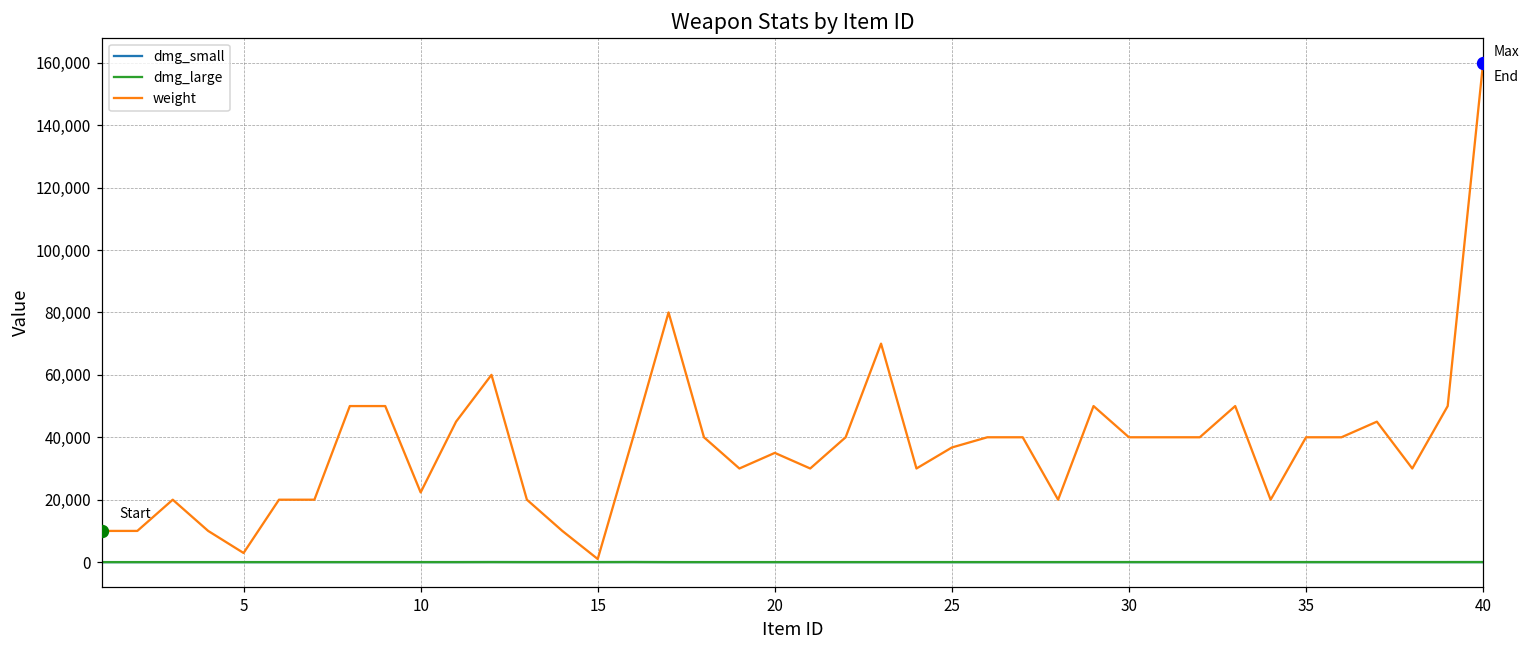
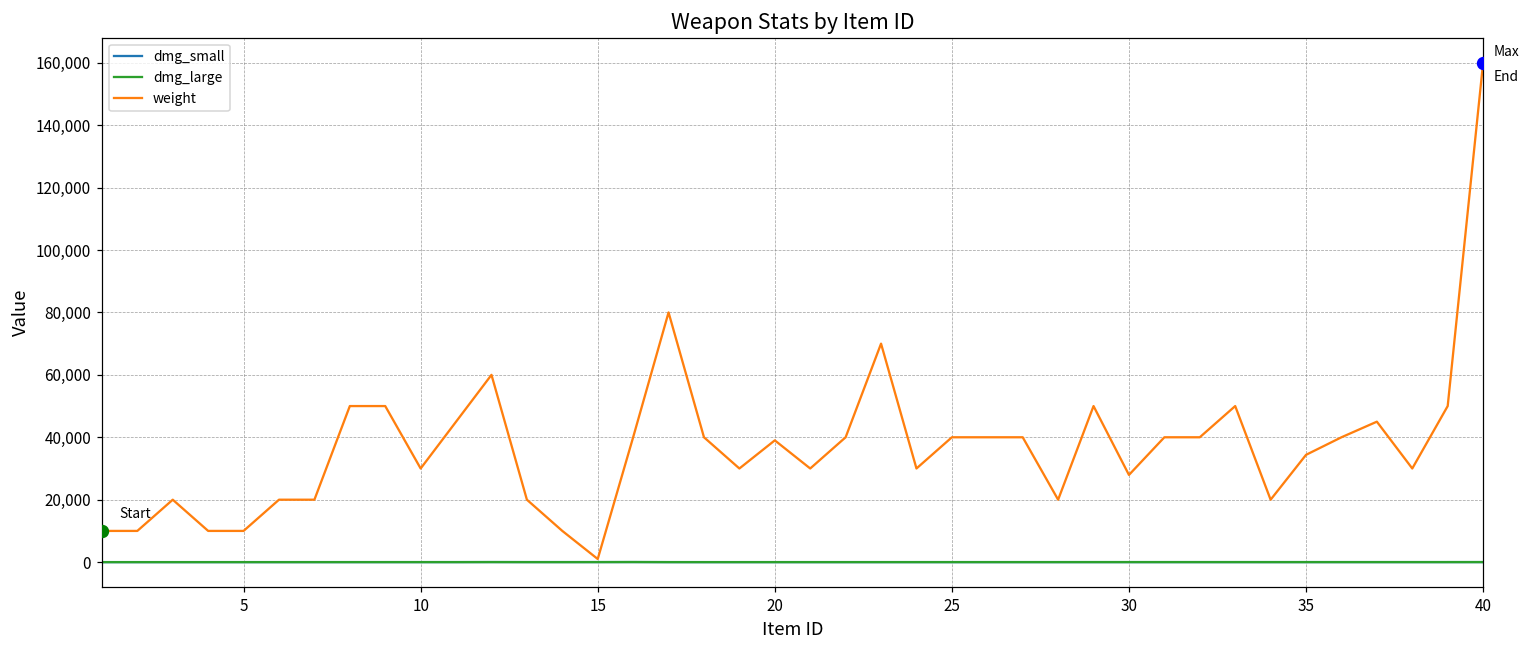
  {
    "dmg_large": {
      "5": "0",
      "10": "0",
      "15": "0",
      "20": "0",
      "25": "0",
      "30": "0",
      "35": "0",
      "40": "0"
    },
    "weight": {
-     "5": "3,000",
-     "10": "22,000",
+     "5": "10,000",
+     "10": "30,000",
      "15": "1,000",
-     "20": "35,000",
-     "25": "37,000",
-     "30": "40,000",
-     "35": "40,000"
+     "20": "39,000",
+     "25": "40,000",
+     "30": "28,000",
+     "35": "34,000"
    }
  }
